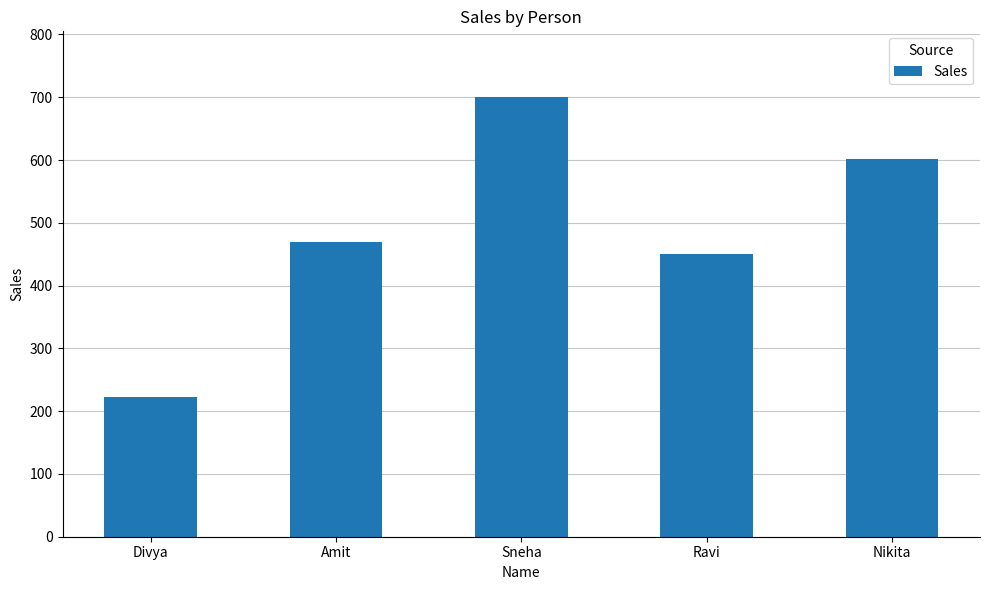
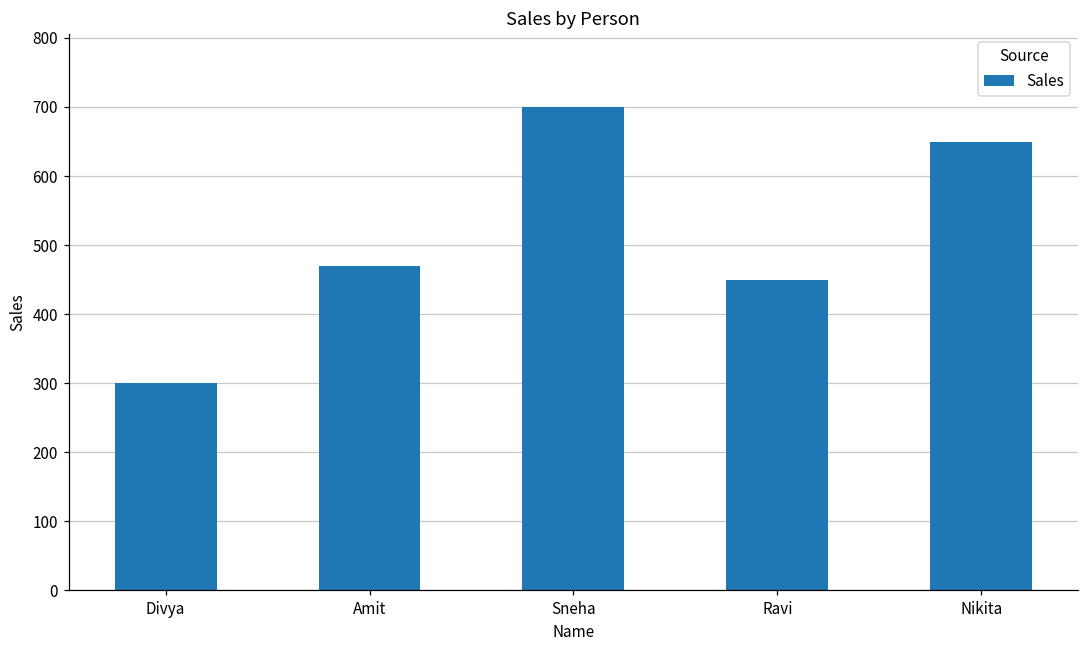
  {
-   "Divya": 220,
+   "Divya": 300,
    "Amit": 470,
    "Sneha": 700,
    "Ravi": 450,
-   "Nikita": 600
+   "Nikita": 650
  }
